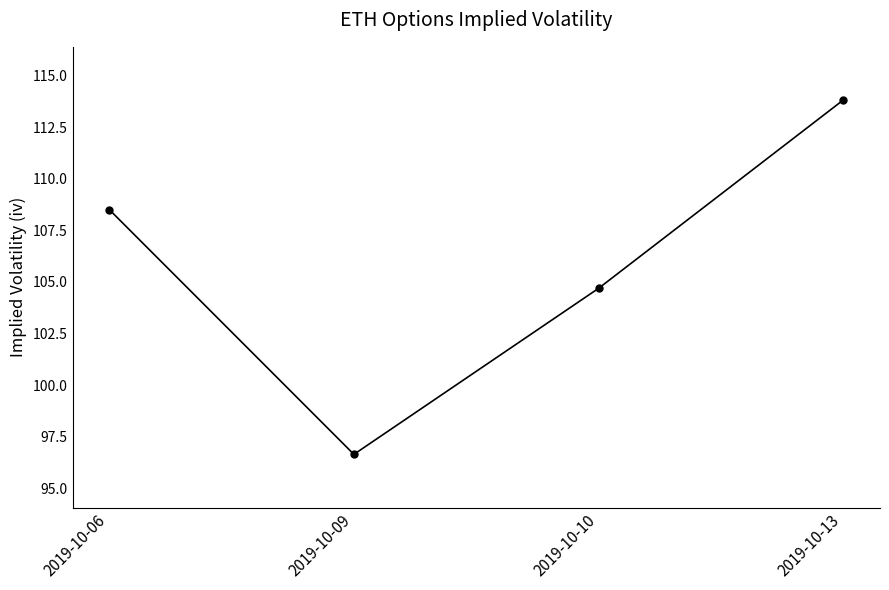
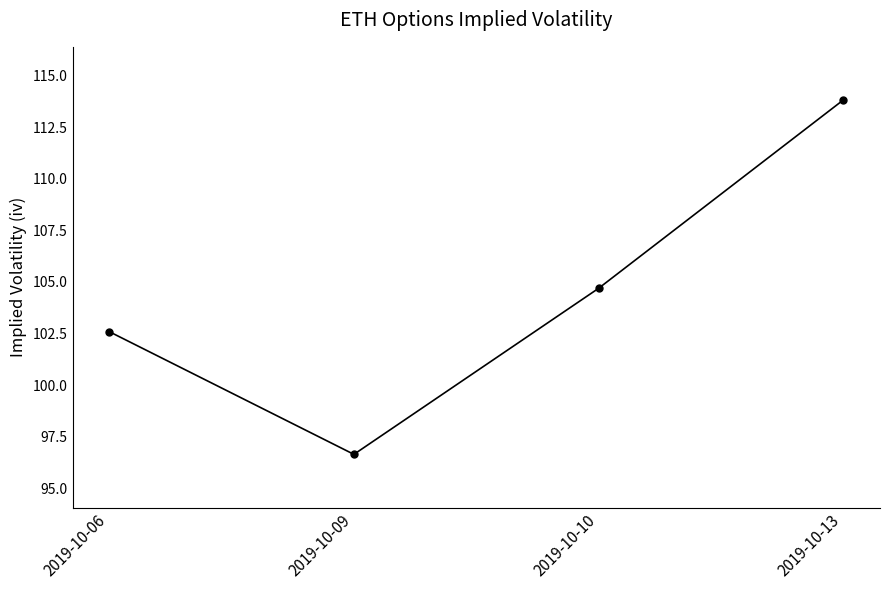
  {
-   "2019-10-06": 108.5,
+   "2019-10-06": 102.6,
    "2019-10-09": 96.6,
    "2019-10-10": 104.7,
    "2019-10-13": 113.8
  }
